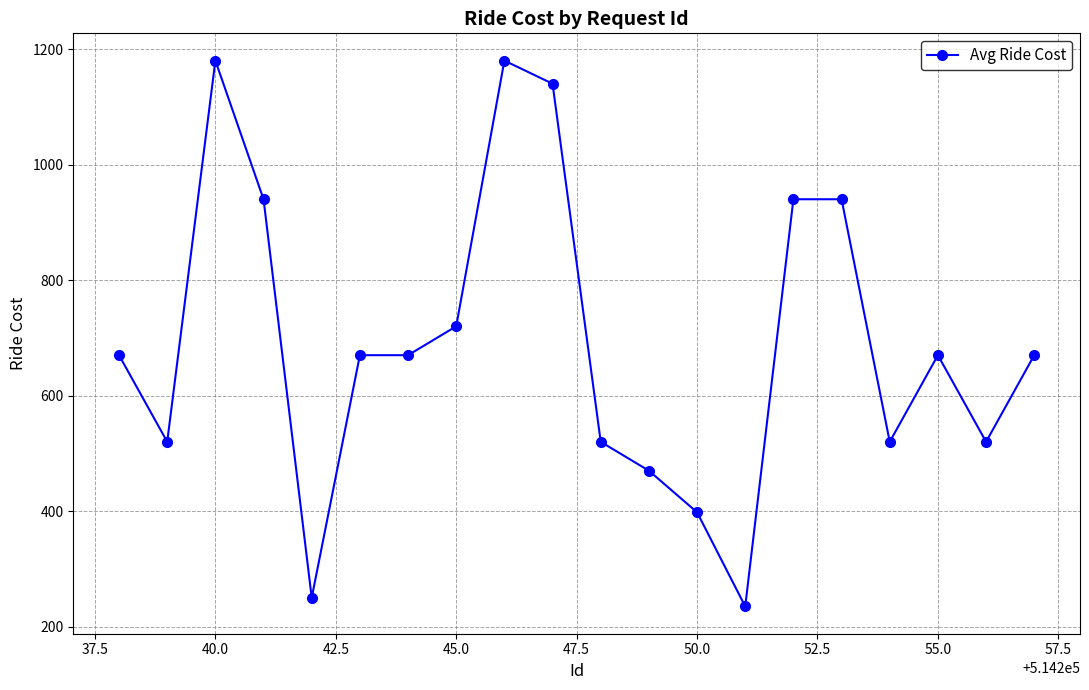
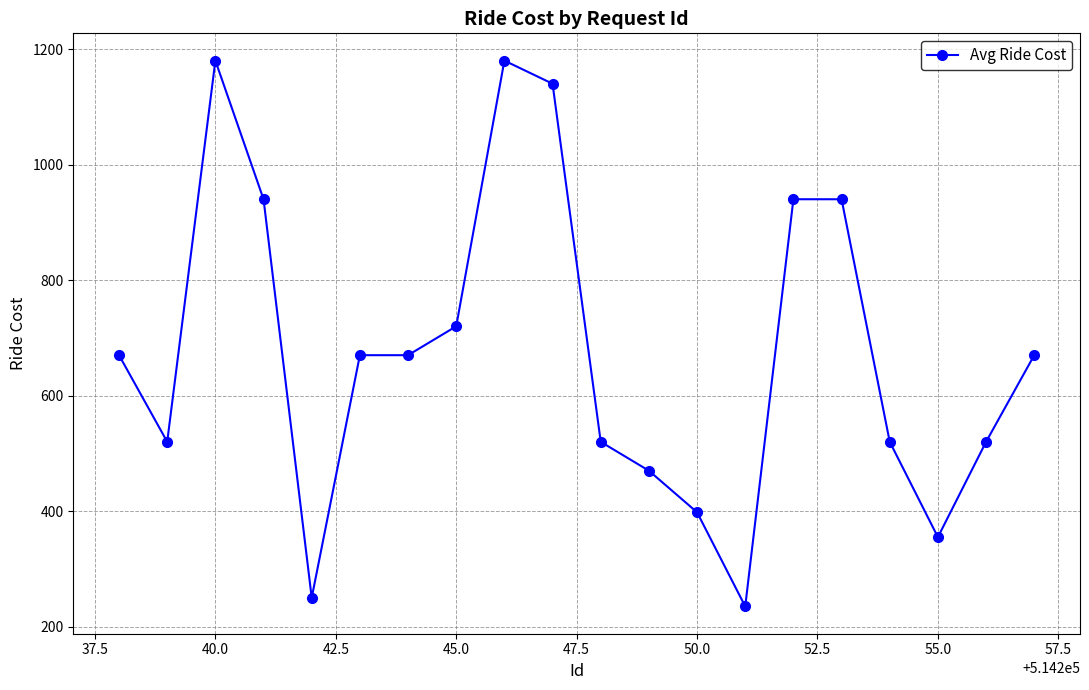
  {
    "40.0": 1180,
    "45.0": 720,
    "50.0": 400,
-   "55.0": 670
+   "55.0": 360
  }
